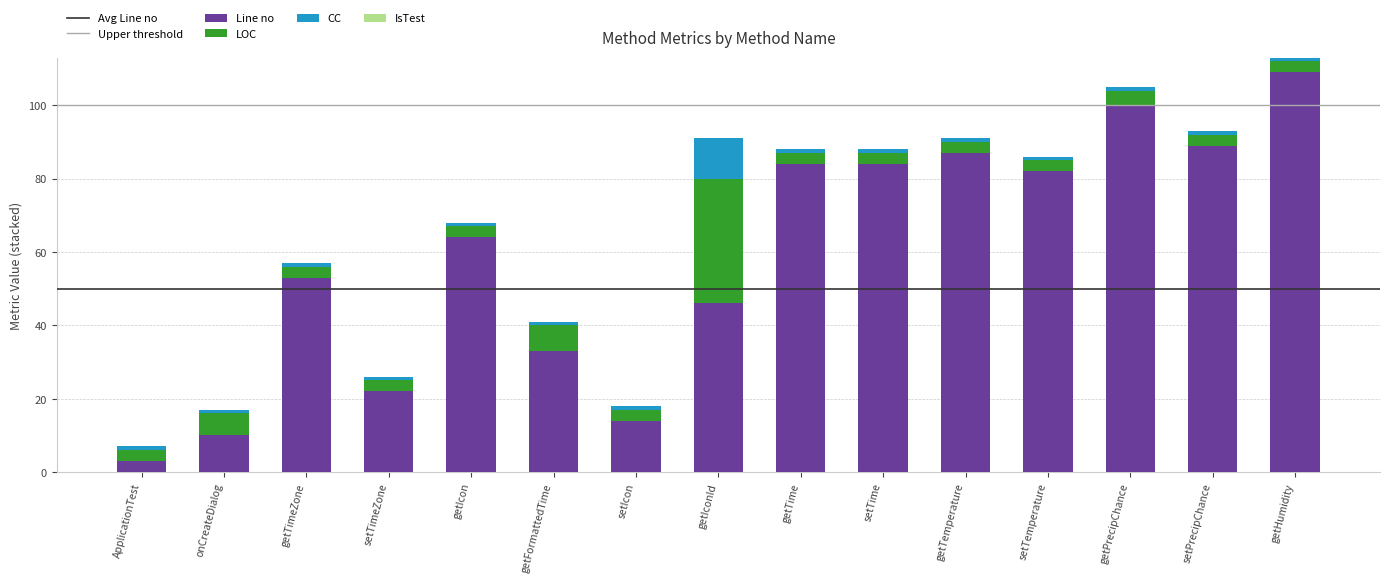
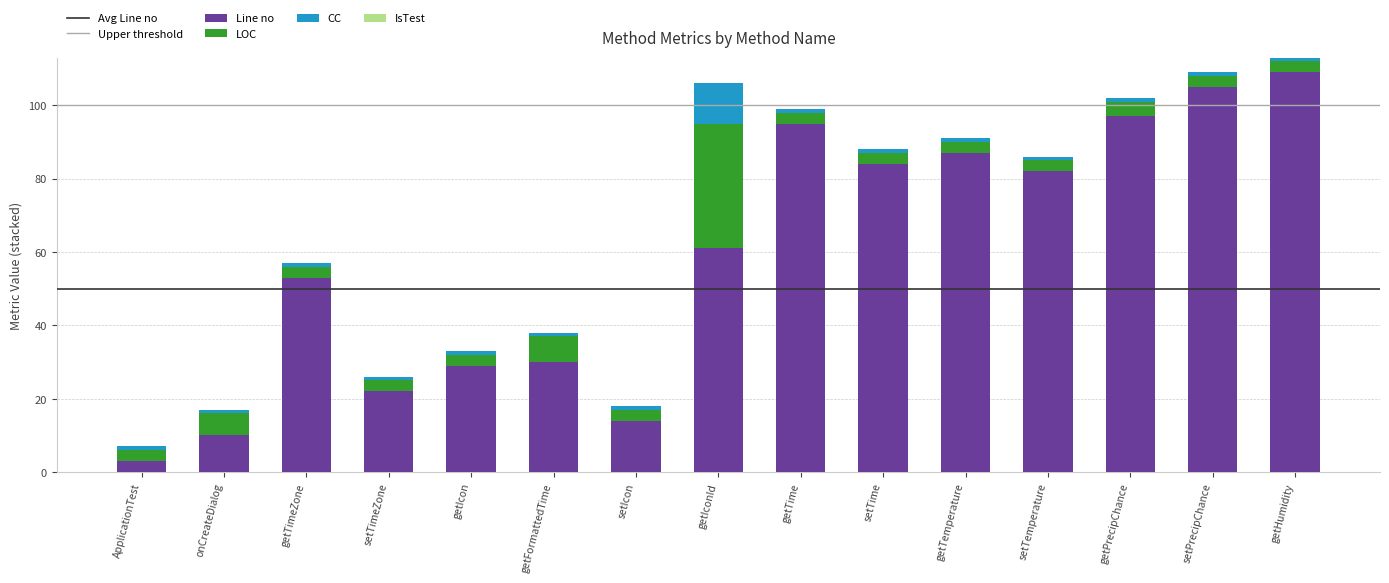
  {
    "Line no": {
      "ApplicationTest": 3,
      "onCreateDialog": 10,
      "getTimeZone": 53,
      "setTimeZone": 22,
-     "getIcon": 64,
-     "getFormattedTime": 33,
+     "getIcon": 29,
+     "getFormattedTime": 30,
      "setIcon": 14,
-     "getIconId": 46,
-     "getTime": 84,
+     "getIconId": 61,
+     "getTime": 95,
      "setTime": 84,
      "getTemperature": 87,
      "setTemperature": 82,
-     "getPrecipChance": 100,
-     "setPrecipChance": 89,
+     "getPrecipChance": 97,
+     "setPrecipChance": 105,
      "getHumidity": 109
    },
    "LOC": {
      "ApplicationTest": 3,
      "onCreateDialog": 6,
      "getTimeZone": 3,
      "setTimeZone": 3,
      "getIcon": 3,
      "getFormattedTime": 7,
      "setIcon": 3,
      "getIconId": 34,
      "getTime": 3,
      "setTime": 3,
      "getTemperature": 3,
      "setTemperature": 3,
      "getPrecipChance": 4,
      "setPrecipChance": 3,
      "getHumidity": 3
    }
  }
